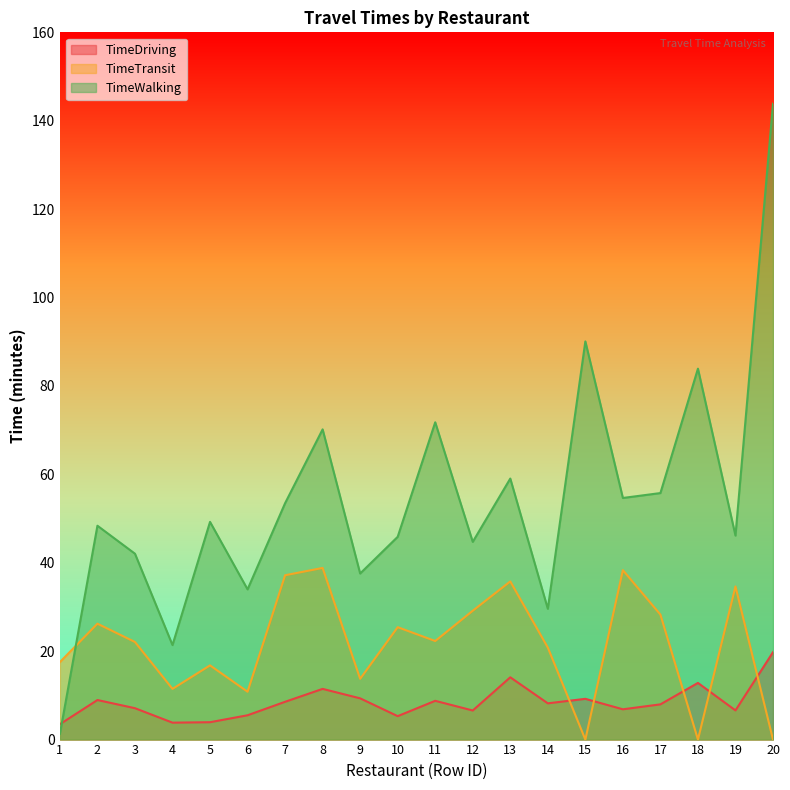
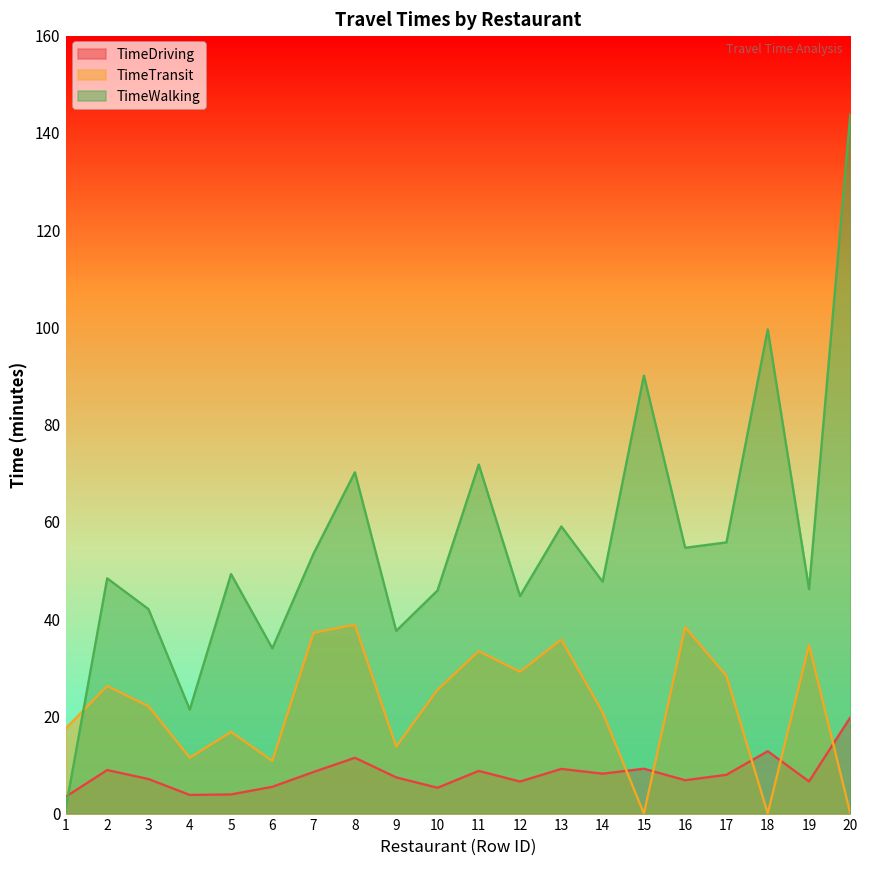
  {
    "TimeDriving": {
      "1": 3,
      "2": 9,
      "3": 7,
      "4": 4,
      "5": 4,
      "6": 6,
      "7": 9,
      "8": 11,
-     "9": 9,
+     "9": 7,
      "10": 5,
      "11": 9,
      "12": 7,
-     "13": 14,
+     "13": 9,
      "14": 8,
      "15": 9,
      "16": 7,
      "17": 8,
      "18": 13,
      "19": 7,
      "20": 20
    },
    "TimeTransit": {
      "1": 18,
      "2": 26,
      "3": 22,
      "4": 11,
      "5": 17,
      "6": 11,
      "7": 37,
      "8": 39,
      "9": 14,
      "10": 25,
-     "11": 22,
+     "11": 33,
      "12": 29,
      "13": 36,
      "14": 21,
      "15": 0,
      "16": 38,
      "17": 28,
      "18": 0,
      "19": 35,
      "20": 0
    },
    "TimeWalking": {
      "1": 1,
      "2": 48,
      "3": 42,
      "4": 21,
      "5": 49,
      "6": 34,
      "7": 53,
      "8": 70,
      "9": 38,
      "10": 46,
      "11": 72,
      "12": 45,
      "13": 59,
-     "14": 30,
+     "14": 48,
      "15": 90,
      "16": 55,
      "17": 56,
-     "18": 84,
+     "18": 100,
      "19": 46,
      "20": 144
    }
  }
